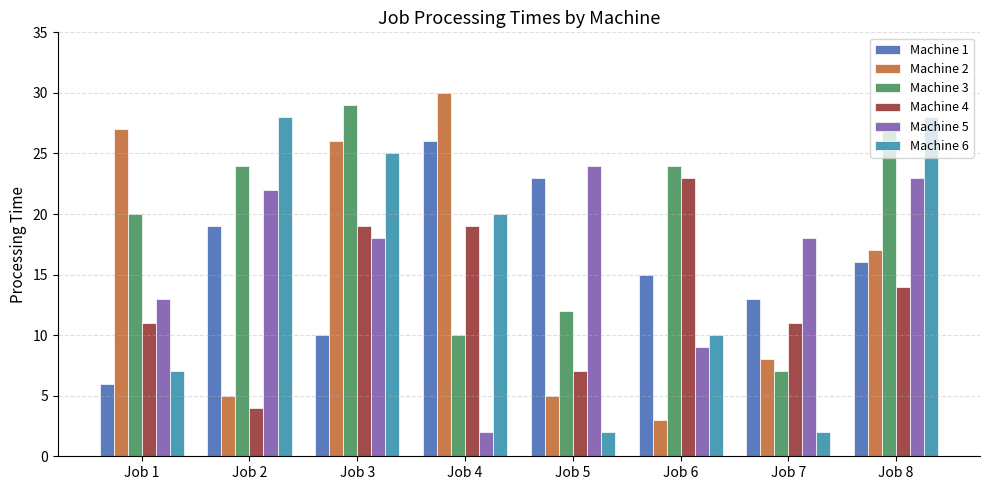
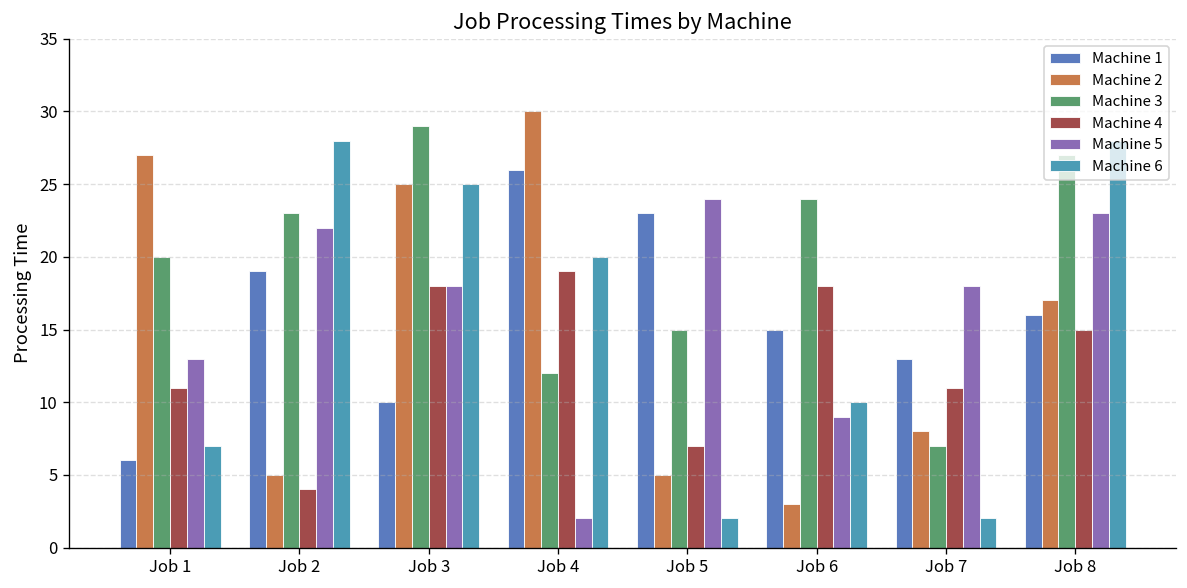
  {
    "Machine 2": {
      "Job 1": 27,
      "Job 2": 5,
-     "Job 3": 26,
+     "Job 3": 25,
      "Job 4": 30,
      "Job 5": 5,
      "Job 6": 3,
      "Job 7": 8,
      "Job 8": 17
    },
    "Machine 3": {
      "Job 1": 20,
-     "Job 2": 24,
+     "Job 2": 23,
      "Job 3": 29,
-     "Job 4": 10,
-     "Job 5": 12,
+     "Job 4": 12,
+     "Job 5": 15,
      "Job 6": 24,
      "Job 7": 7
    },
    "Machine 4": {
      "Job 1": 11,
      "Job 2": 4,
-     "Job 3": 19,
+     "Job 3": 18,
      "Job 4": 19,
      "Job 5": 7,
-     "Job 6": 23,
+     "Job 6": 18,
      "Job 7": 11,
-     "Job 8": 14
+     "Job 8": 15
    }
  }
